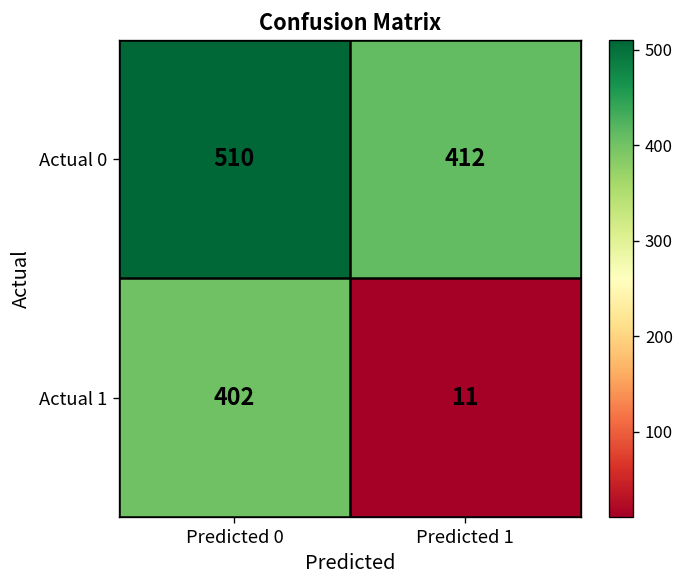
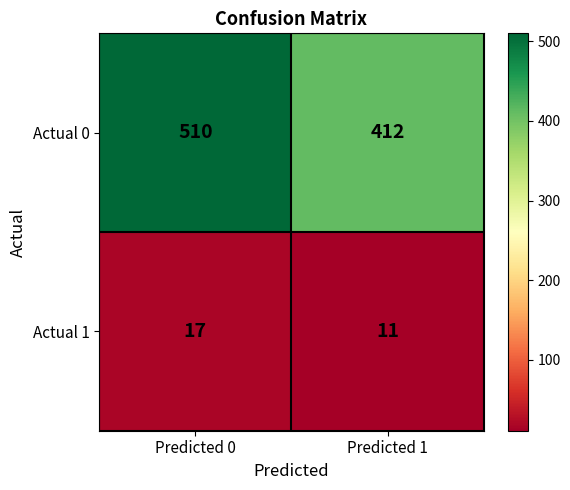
  {
    "Actual 0": {
      "Predicted 0": 510,
      "Predicted 1": 412
    },
    "Actual 1": {
-     "Predicted 0": 402,
+     "Predicted 0": 17,
      "Predicted 1": 11
    }
  }
